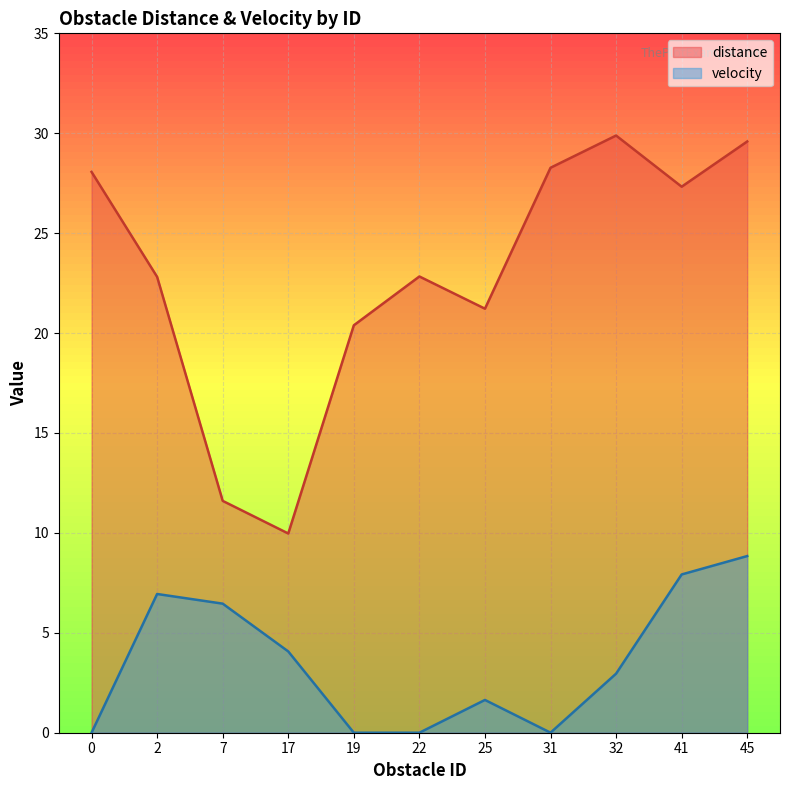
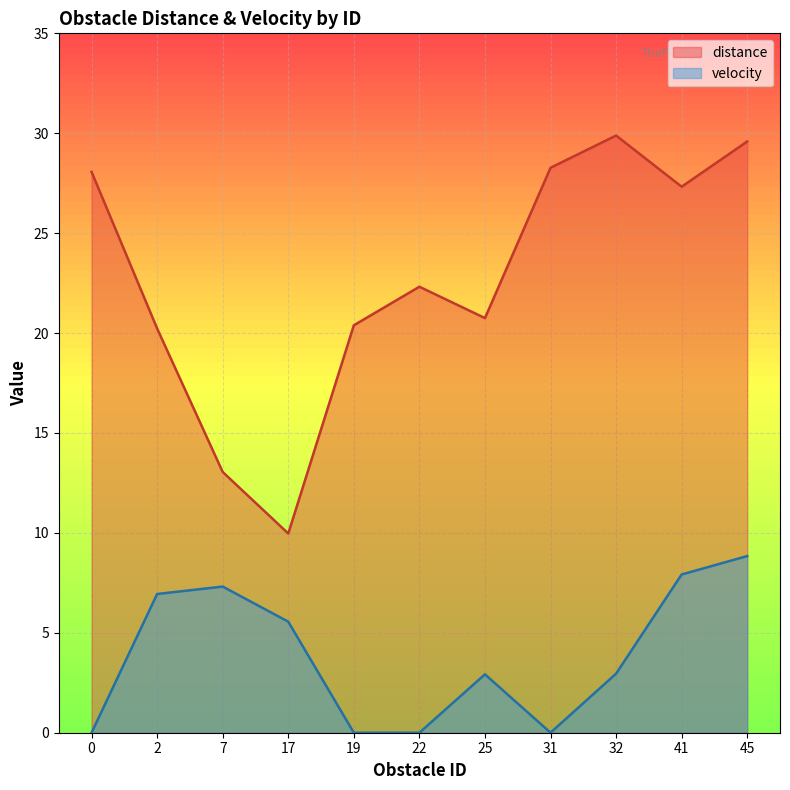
  {
    "distance": {
      "0": 28.1,
-     "2": 22.8,
-     "7": 11.6,
+     "2": 20.2,
+     "7": 13.0,
      "17": 10.0,
      "19": 20.4,
-     "22": 22.8,
-     "25": 21.2,
+     "22": 22.3,
+     "25": 20.8,
      "31": 28.3,
      "32": 29.9,
      "41": 27.3,
      "45": 29.6
    },
    "velocity": {
      "0": 0.0,
      "2": 6.9,
-     "7": 6.5,
-     "17": 4.1,
+     "7": 7.3,
+     "17": 5.6,
      "19": 0.0,
      "22": 0.0,
-     "25": 1.6,
+     "25": 2.9,
      "31": 0.0,
      "32": 3.0,
      "41": 7.9,
      "45": 8.8
    }
  }
